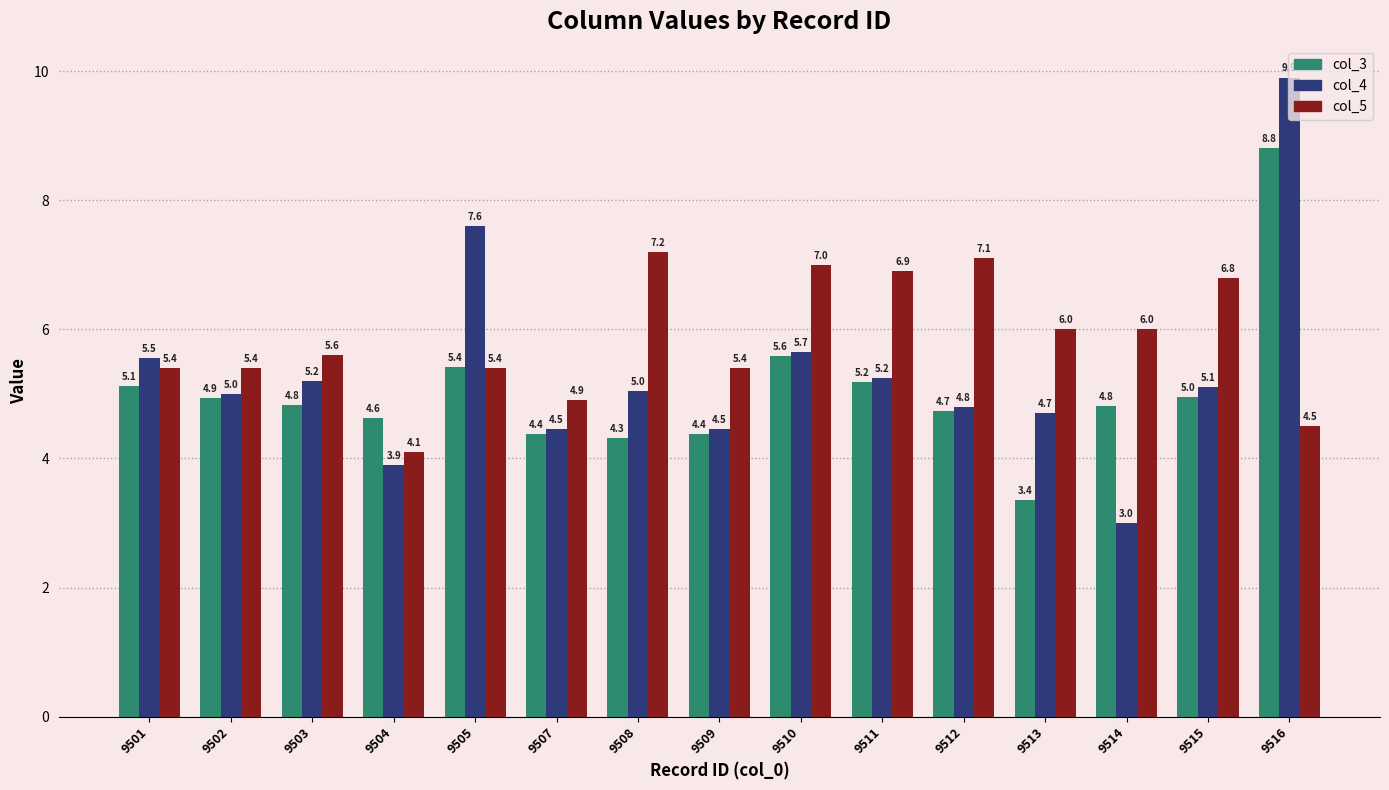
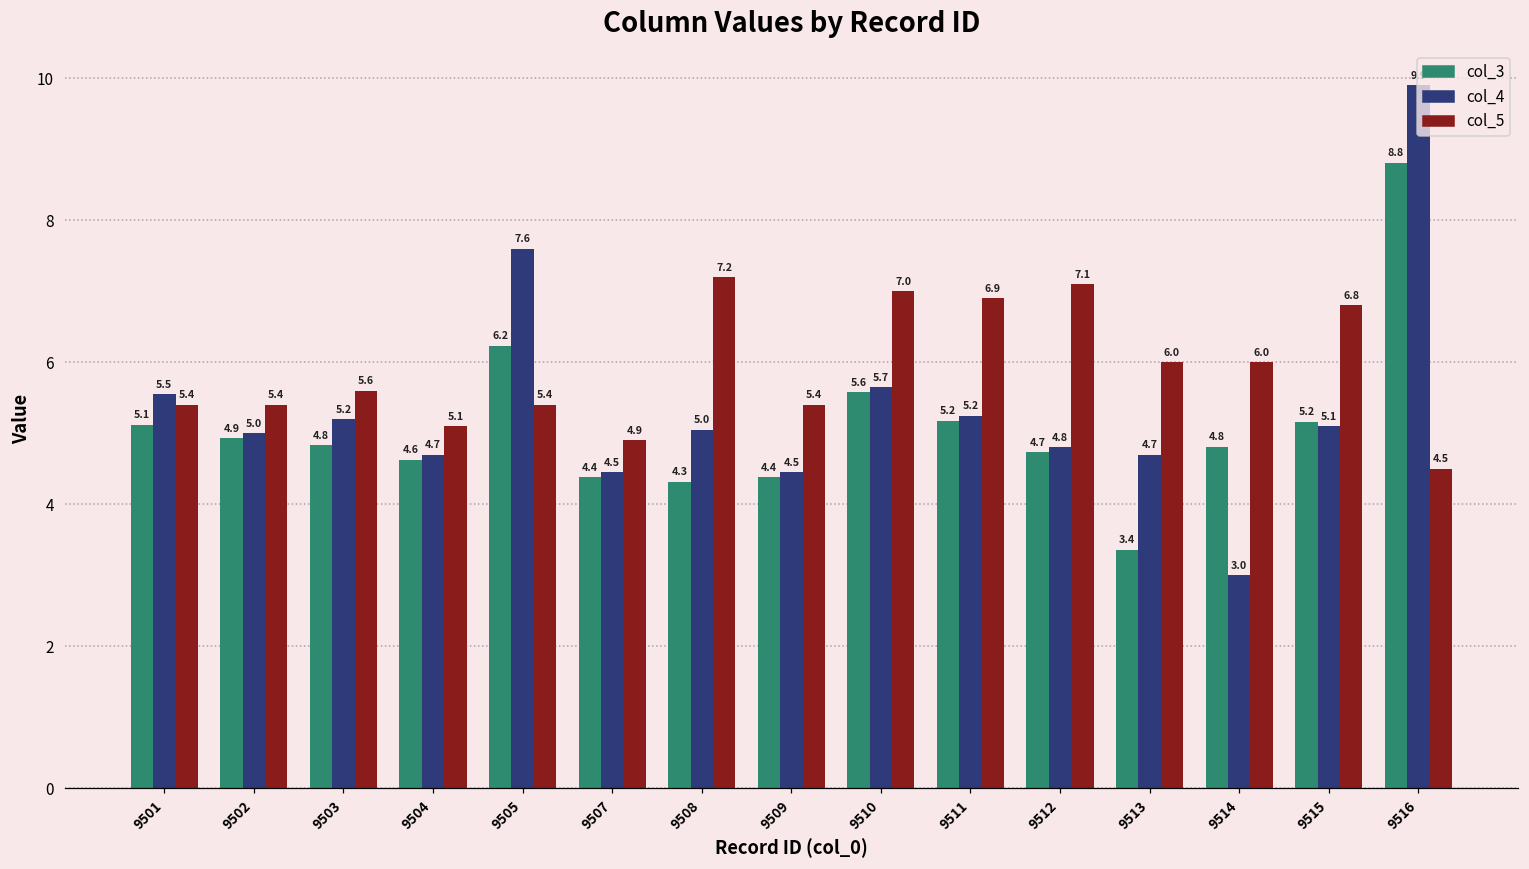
  {
    "col_3": {
      "9501": 5.1,
      "9502": 4.9,
      "9503": 4.8,
      "9504": 4.6,
-     "9505": 5.4,
+     "9505": 6.2,
      "9507": 4.4,
      "9508": 4.3,
      "9509": 4.4,
      "9510": 5.6,
      "9511": 5.2,
      "9512": 4.7,
      "9513": 3.4,
      "9514": 4.8,
-     "9515": 5.0,
+     "9515": 5.2,
      "9516": 8.8
    },
    "col_4": {
      "9501": 5.5,
      "9502": 5.0,
      "9503": 5.2,
-     "9504": 3.9,
+     "9504": 4.7,
      "9505": 7.6,
      "9507": 4.5,
      "9508": 5.0,
      "9509": 4.5,
      "9510": 5.7,
      "9511": 5.2,
      "9512": 4.8,
      "9513": 4.7,
      "9514": 3.0,
      "9515": 5.1
    },
    "col_5": {
      "9501": 5.4,
      "9502": 5.4,
      "9503": 5.6,
-     "9504": 4.1,
+     "9504": 5.1,
      "9505": 5.4,
      "9507": 4.9,
      "9508": 7.2,
      "9509": 5.4,
      "9510": 7.0,
      "9511": 6.9,
      "9512": 7.1,
      "9513": 6.0,
      "9514": 6.0,
      "9515": 6.8,
      "9516": 4.5
    }
  }
